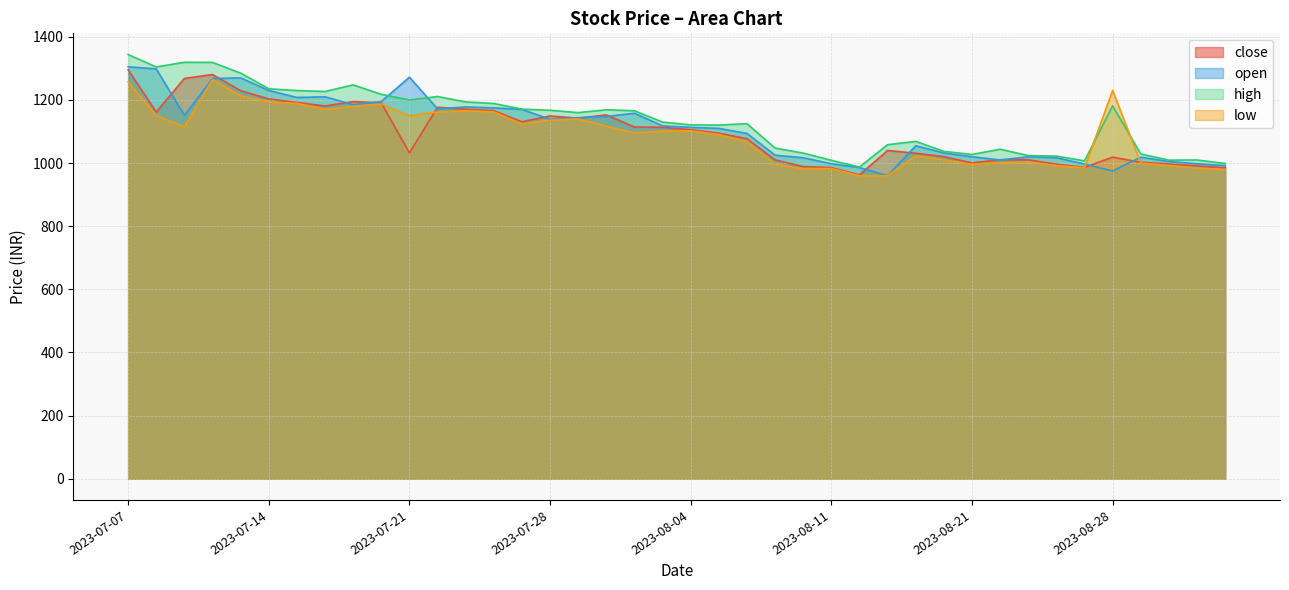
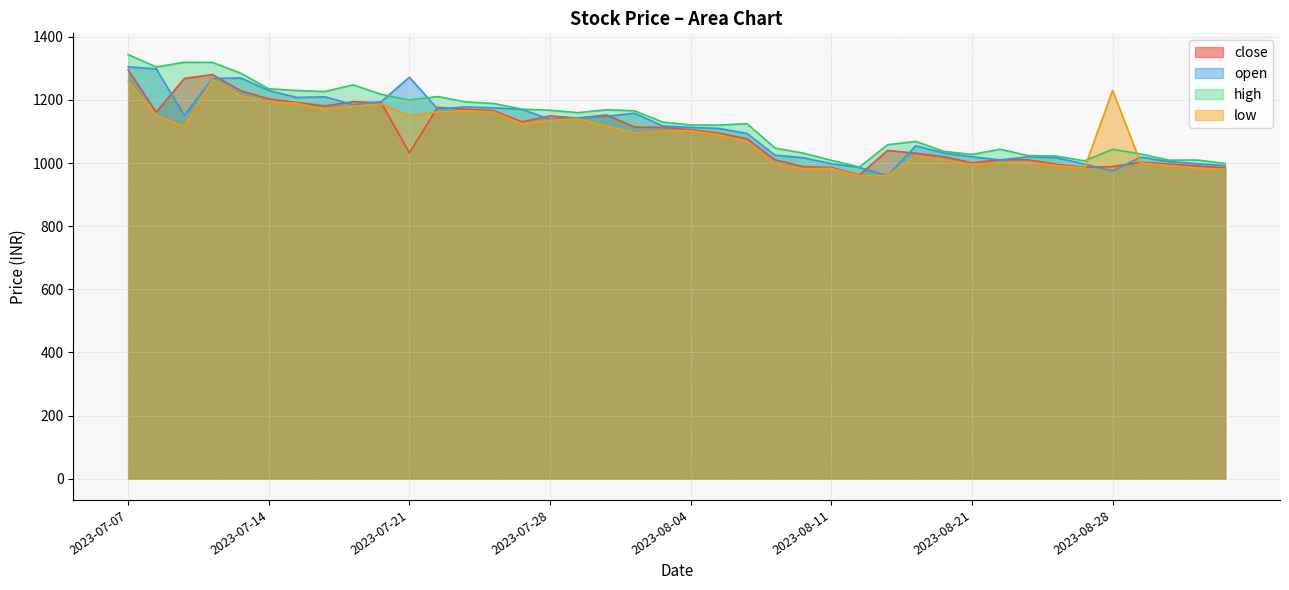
  {
    "close": {
      "2023-07-07": 1300,
      "2023-07-14": 1200,
      "2023-07-21": 1030,
      "2023-07-28": 1150,
-     "2023-08-28": 1020
+     "2023-08-28": 990
    },
    "open": {
      "2023-07-07": 1310,
      "2023-07-21": 1270,
      "2023-08-11": 1000,
      "2023-08-28": 980
    },
    "high": {
      "2023-07-07": 1340,
      "2023-07-21": 1200,
      "2023-07-28": 1170,
      "2023-08-11": 1010,
-     "2023-08-28": 1180
+     "2023-08-28": 1040
    },
    "low": {
      "2023-07-07": 1260,
      "2023-07-14": 1190,
      "2023-07-21": 1150,
      "2023-08-28": 1230
    }
  }
